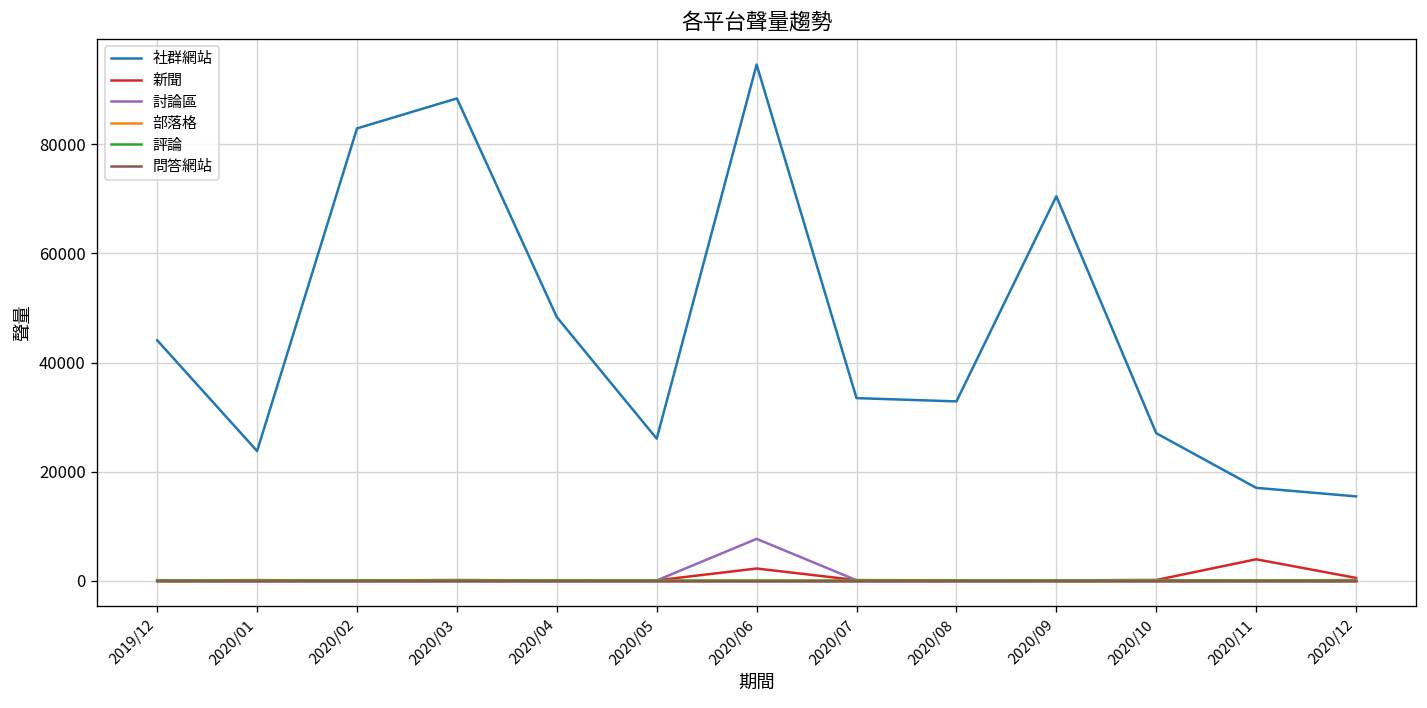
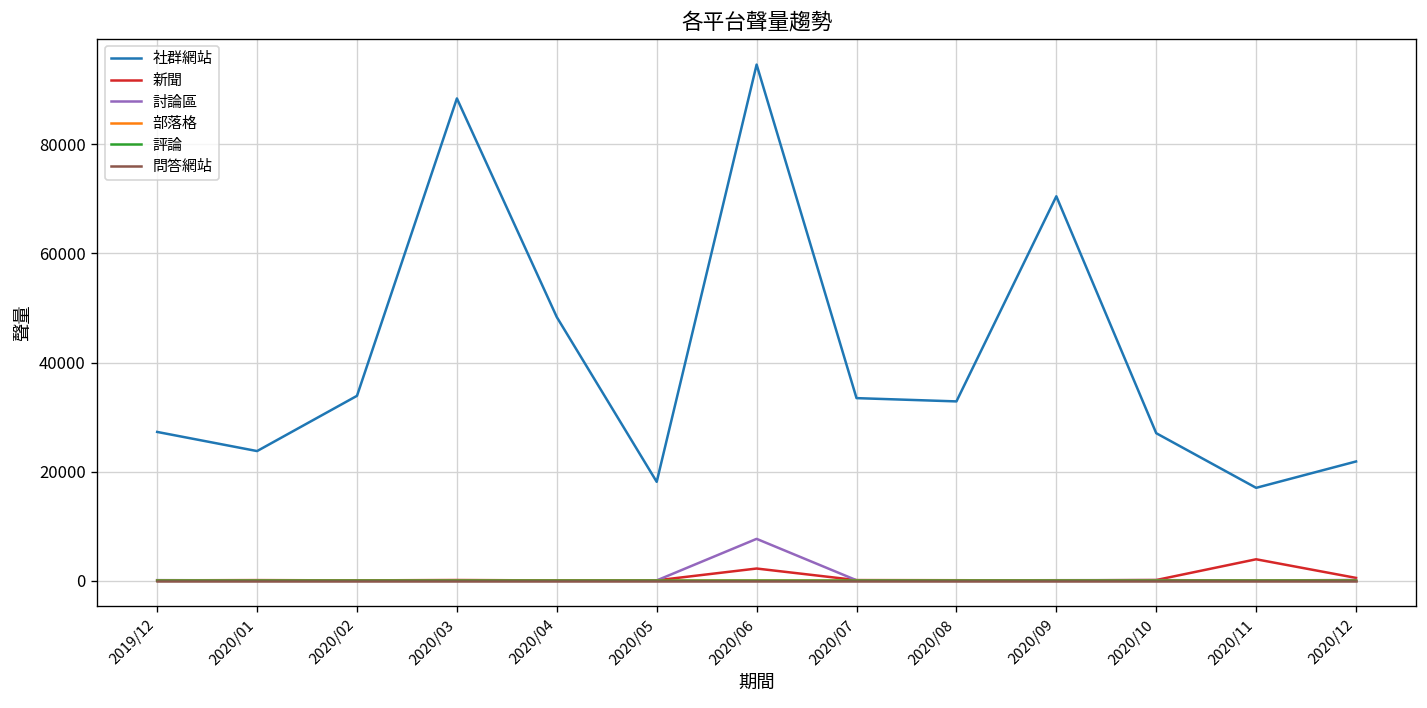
  {
    "社群網站": {
-     "2019/12": 44000,
+     "2019/12": 27000,
      "2020/01": 24000,
-     "2020/02": 83000,
+     "2020/02": 34000,
      "2020/03": 88000,
      "2020/04": 48000,
-     "2020/05": 26000,
+     "2020/05": 18000,
      "2020/06": 95000,
      "2020/07": 33000,
      "2020/08": 33000,
      "2020/09": 70000,
      "2020/10": 27000,
      "2020/11": 17000,
-     "2020/12": 15000
+     "2020/12": 22000
    },
    "新聞": {
      "2020/06": 2000,
      "2020/11": 4000
    },
    "討論區": {
      "2020/06": 8000
    },
    "問答網站": {
      "2020/06": 0
    }
  }
